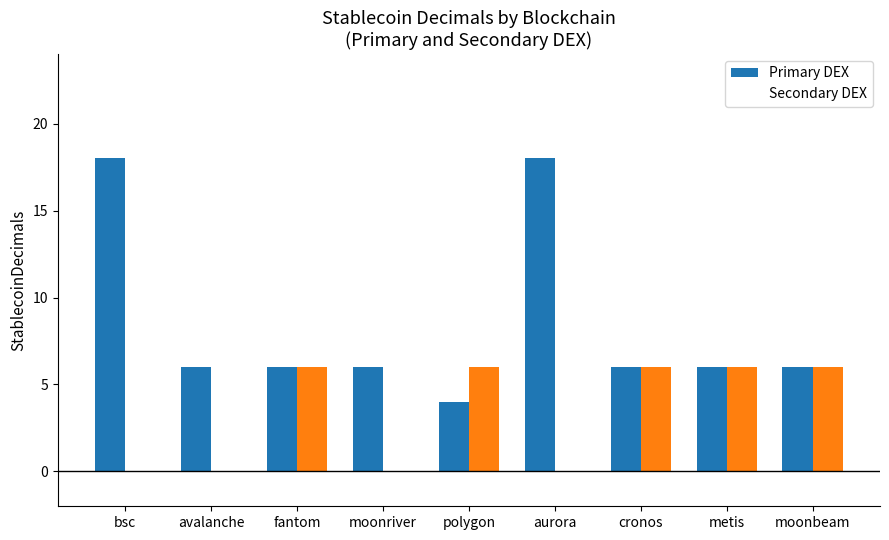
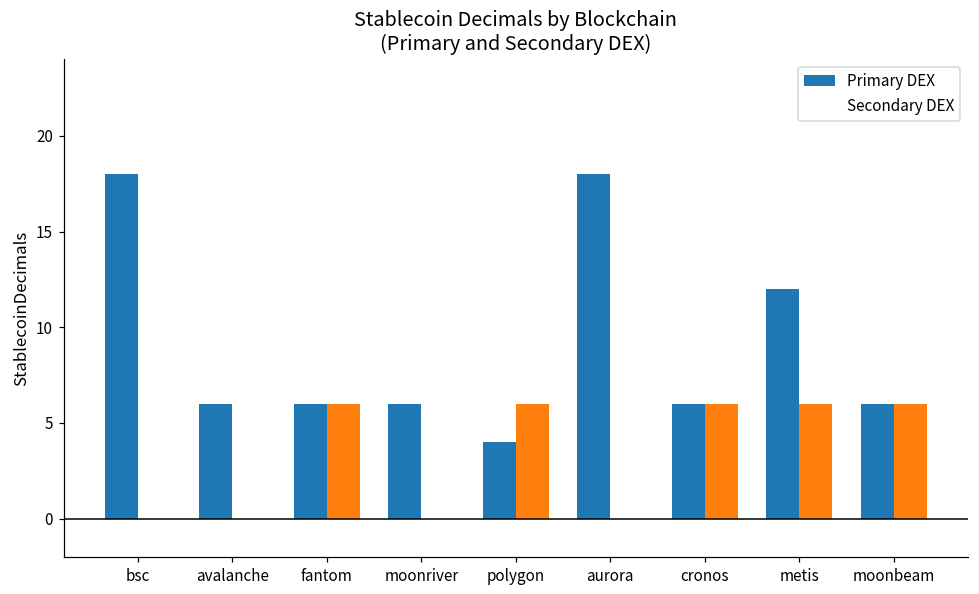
  {
    "Primary DEX": {
      "bsc": 18,
      "avalanche": 6,
      "fantom": 6,
      "moonriver": 6,
      "polygon": 4,
      "aurora": 18,
      "cronos": 6,
-     "metis": 6,
+     "metis": 12,
      "moonbeam": 6
    },
    "Secondary DEX": {
      "bsc": 0,
      "avalanche": 0,
      "fantom": 6,
      "moonriver": 0,
      "polygon": 6,
      "aurora": 0,
      "cronos": 6,
      "metis": 6,
      "moonbeam": 6
    }
  }
